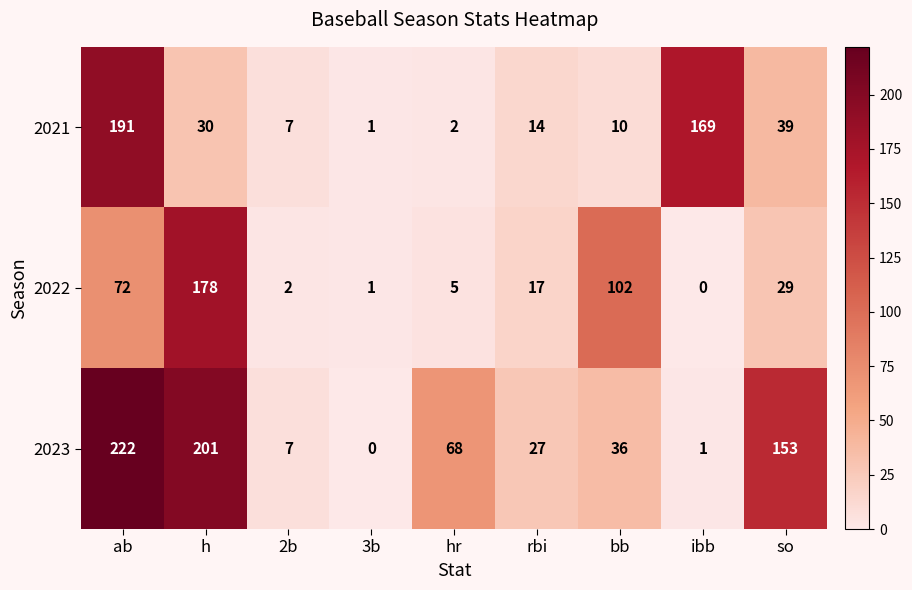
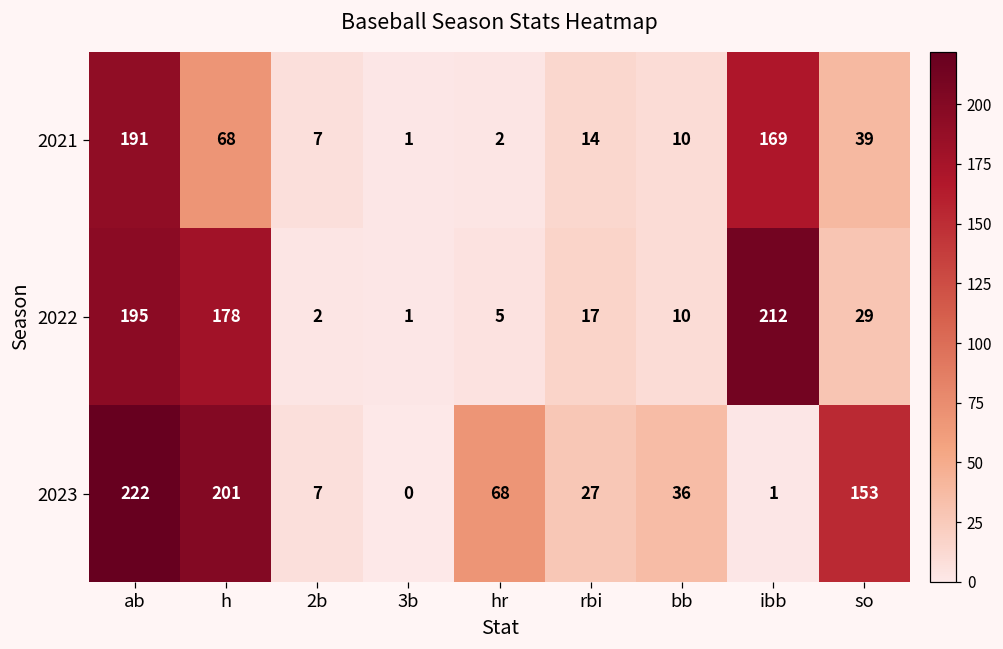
  {
    "2021": {
      "ab": 191,
-     "h": 30,
+     "h": 68,
      "2b": 7,
      "3b": 1,
      "hr": 2,
      "rbi": 14,
      "bb": 10,
      "ibb": 169,
      "so": 39
    },
    "2022": {
-     "ab": 72,
+     "ab": 195,
      "h": 178,
      "2b": 2,
      "3b": 1,
      "hr": 5,
      "rbi": 17,
-     "bb": 102,
-     "ibb": 0,
+     "bb": 10,
+     "ibb": 212,
      "so": 29
    },
    "2023": {
      "ab": 222,
      "h": 201,
      "2b": 7,
      "3b": 0,
      "hr": 68,
      "rbi": 27,
      "bb": 36,
      "ibb": 1,
      "so": 153
    }
  }
